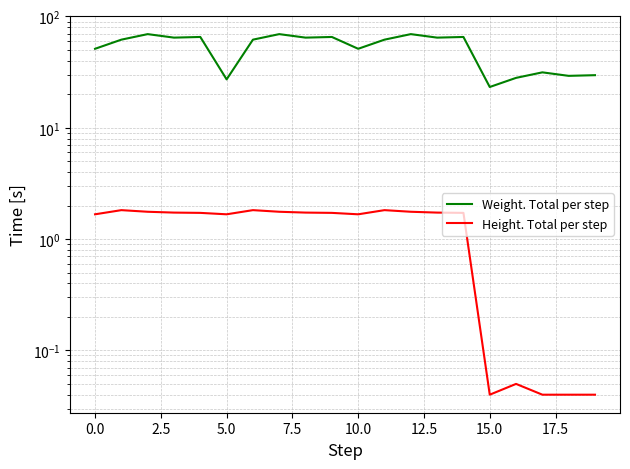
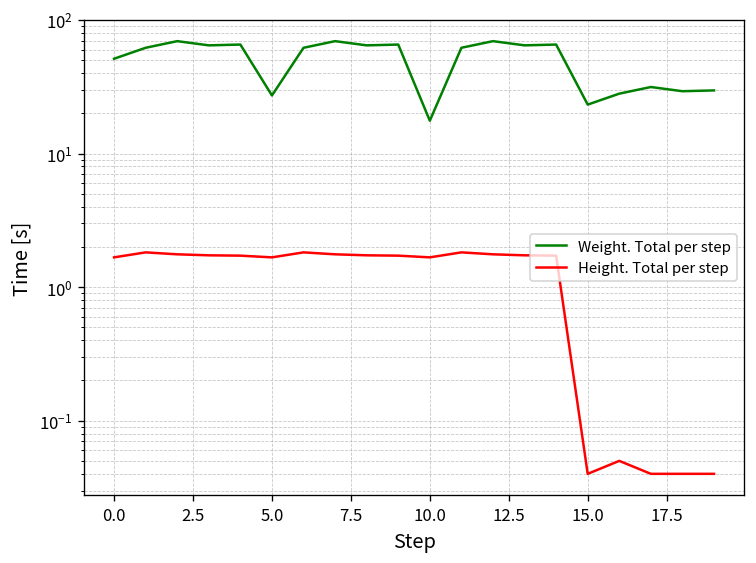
  {
    "Weight. Total per step": {
      "0.0": 50,
      "5.0": 27,
-     "10.0": 50,
+     "10.0": 18,
      "15.0": 23
    },
    "Height. Total per step": {
      "0.0": 1.7,
      "5.0": 1.7,
      "10.0": 1.7,
      "15.0": 0.040
    }
  }
